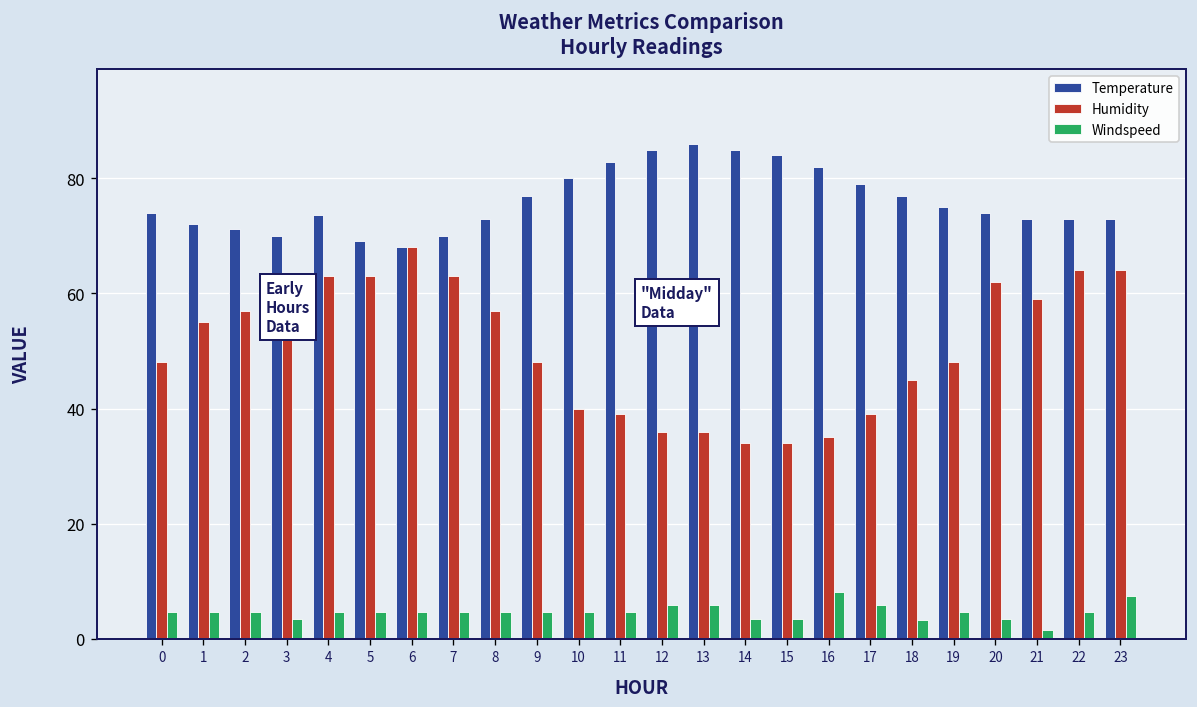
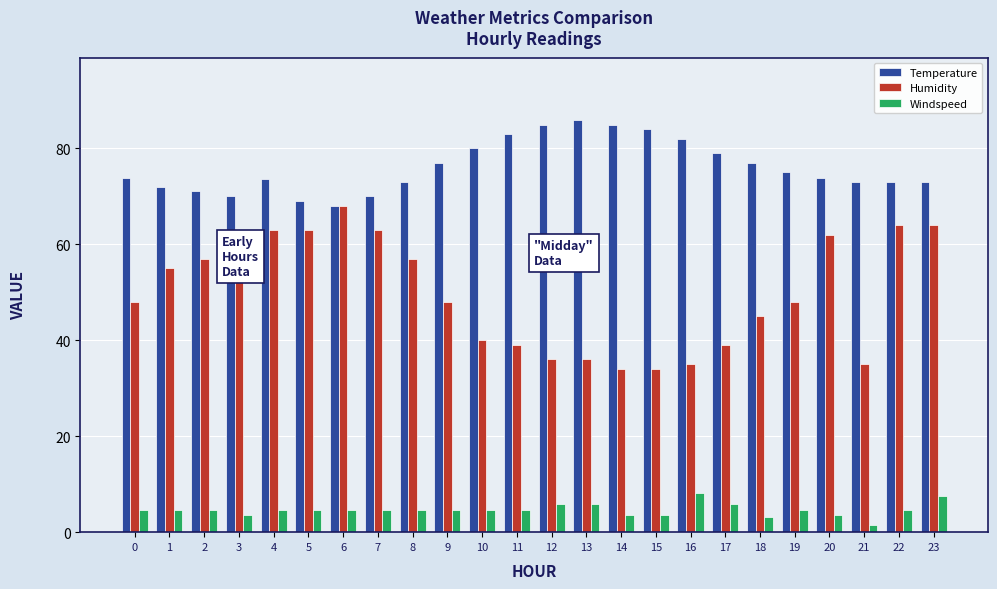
  {
    "Temperature": {
      "0": 74,
      "1": 72,
      "2": 71,
      "3": 70,
      "4": 74,
      "5": 69,
      "6": 68,
      "7": 70,
      "8": 73,
      "9": 77,
      "10": 80,
      "11": 83,
      "12": 85,
      "13": 86,
      "14": 85,
      "15": 84,
      "16": 82,
      "17": 79,
      "18": 77,
      "19": 75,
      "20": 74,
      "21": 73,
      "22": 73,
      "23": 73
    },
    "Humidity": {
      "0": 48,
      "1": 55,
      "2": 57,
      "4": 63,
      "5": 63,
      "6": 68,
      "7": 63,
      "8": 57,
      "9": 48,
      "10": 40,
      "11": 39,
      "12": 36,
      "13": 36,
      "14": 34,
      "15": 34,
      "16": 35,
      "17": 39,
      "18": 45,
      "19": 48,
      "20": 62,
-     "21": 59,
+     "21": 35,
      "22": 64,
      "23": 64
    },
    "Windspeed": {
      "0": 5,
      "1": 5,
      "2": 5,
      "3": 4,
      "4": 5,
      "5": 5,
      "6": 5,
      "7": 5,
      "8": 5,
      "9": 5,
      "10": 5,
      "11": 5,
      "12": 6,
      "13": 6,
      "14": 4,
      "15": 4,
      "16": 8,
      "17": 6,
      "18": 3,
      "19": 5,
      "20": 4,
      "21": 2,
      "22": 5,
      "23": 8
    }
  }
